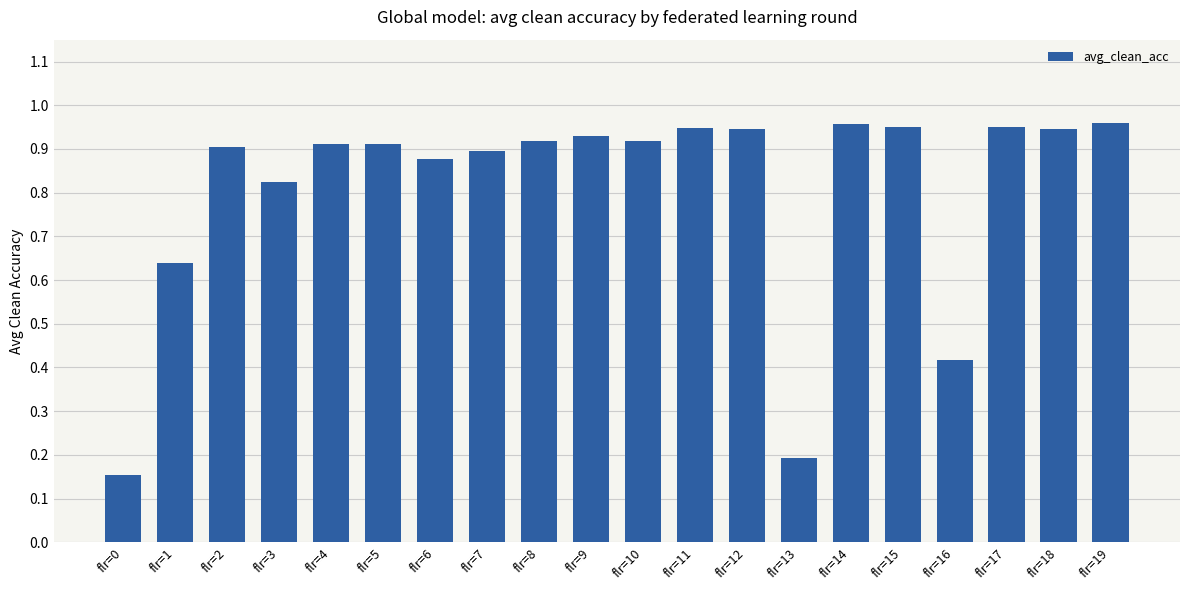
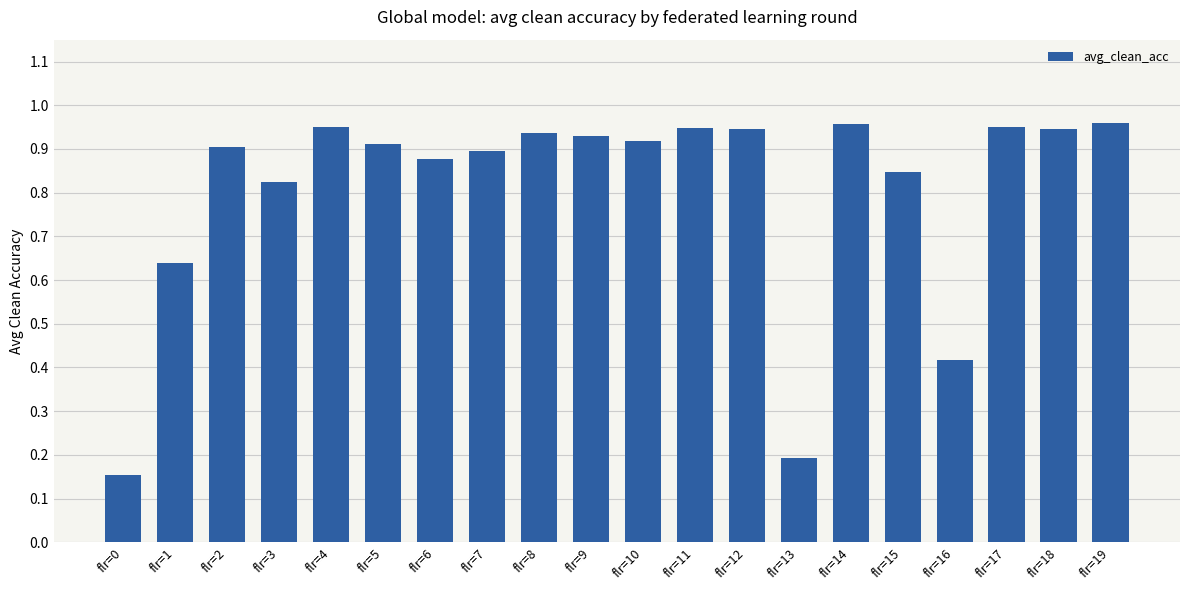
  {
    "flr=0": 0.15,
    "flr=1": 0.64,
    "flr=2": 0.91,
    "flr=3": 0.82,
-   "flr=4": 0.91,
+   "flr=4": 0.95,
    "flr=5": 0.91,
    "flr=6": 0.88,
    "flr=7": 0.90,
-   "flr=8": 0.92,
+   "flr=8": 0.94,
    "flr=9": 0.93,
    "flr=10": 0.92,
    "flr=11": 0.95,
    "flr=12": 0.95,
    "flr=13": 0.19,
    "flr=14": 0.96,
-   "flr=15": 0.95,
+   "flr=15": 0.85,
    "flr=16": 0.42,
    "flr=17": 0.95,
    "flr=18": 0.95,
    "flr=19": 0.96
  }
